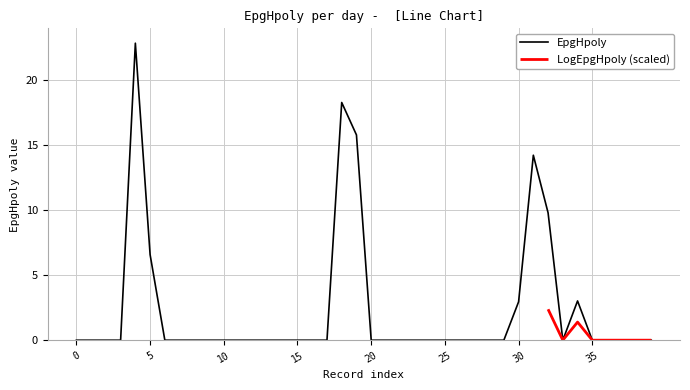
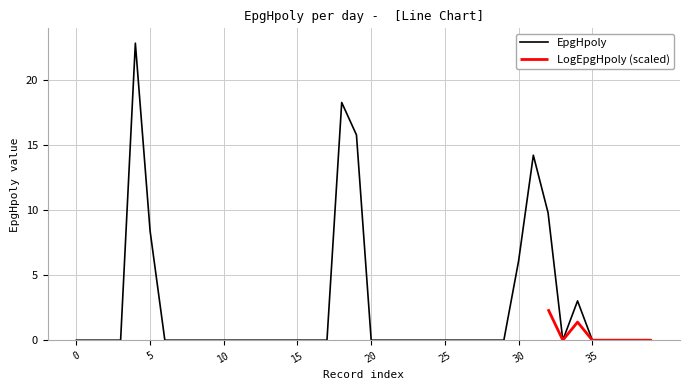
  {
    "EpgHpoly": {
      "0": 0.0,
-     "5": 6.6,
+     "5": 8.4,
      "10": 0.0,
      "15": 0.0,
      "20": 0.0,
      "25": 0.0,
-     "30": 3.0
+     "30": 6.1
    }
  }
